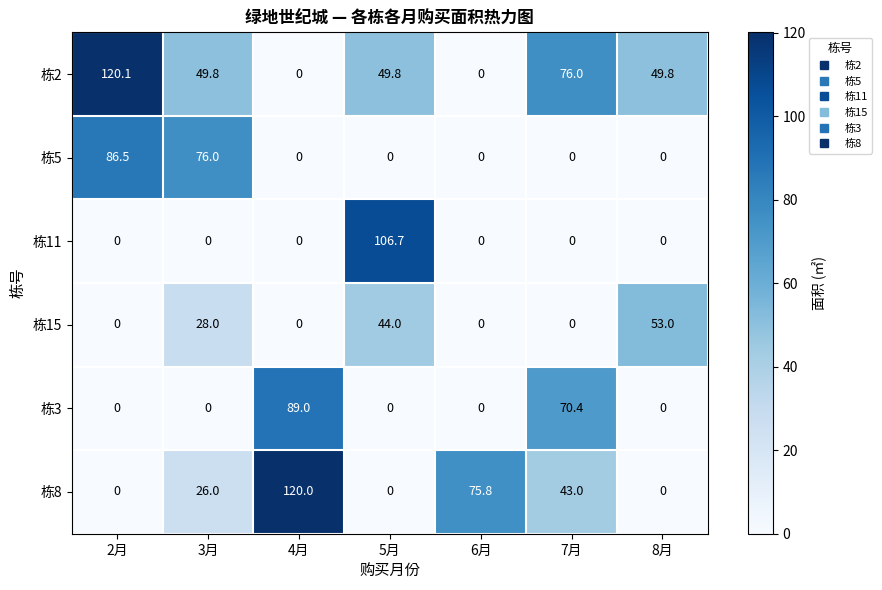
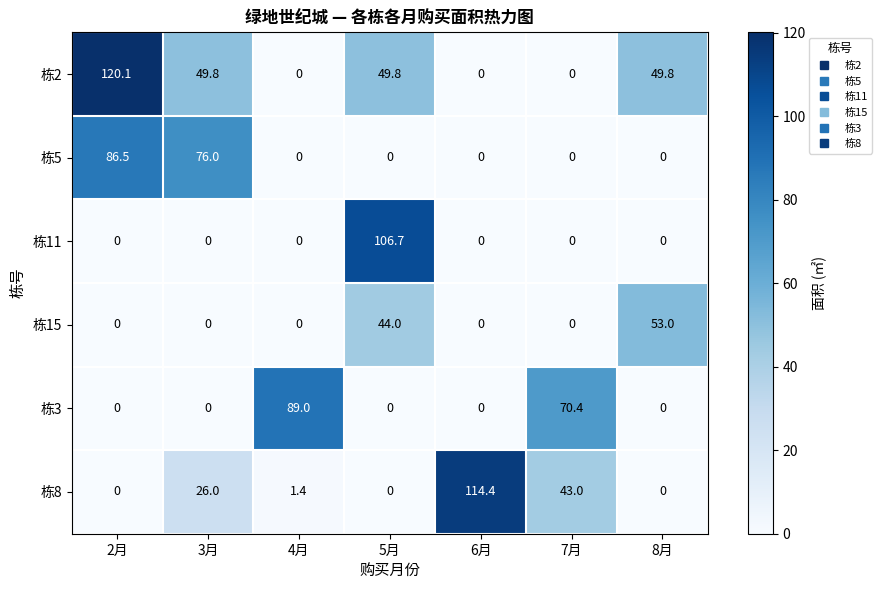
  {
    "栋2": {
      "2月": 120.1,
      "3月": 49.8,
      "4月": 0,
      "5月": 49.8,
      "6月": 0,
-     "7月": 76.0,
+     "7月": 0,
      "8月": 49.8
    },
    "栋5": {
      "2月": 86.5,
      "3月": 76.0,
      "4月": 0,
      "5月": 0,
      "6月": 0,
      "7月": 0,
      "8月": 0
    },
    "栋11": {
      "2月": 0,
      "3月": 0,
      "4月": 0,
      "5月": 106.7,
      "6月": 0,
      "7月": 0,
      "8月": 0
    },
    "栋15": {
      "2月": 0,
-     "3月": 28.0,
+     "3月": 0,
      "4月": 0,
      "5月": 44.0,
      "6月": 0,
      "7月": 0,
      "8月": 53.0
    },
    "栋3": {
      "2月": 0,
      "3月": 0,
      "4月": 89.0,
      "5月": 0,
      "6月": 0,
      "7月": 70.4,
      "8月": 0
    },
    "栋8": {
      "2月": 0,
      "3月": 26.0,
-     "4月": 120.0,
+     "4月": 1.4,
      "5月": 0,
-     "6月": 75.8,
+     "6月": 114.4,
      "7月": 43.0,
      "8月": 0
    }
  }
